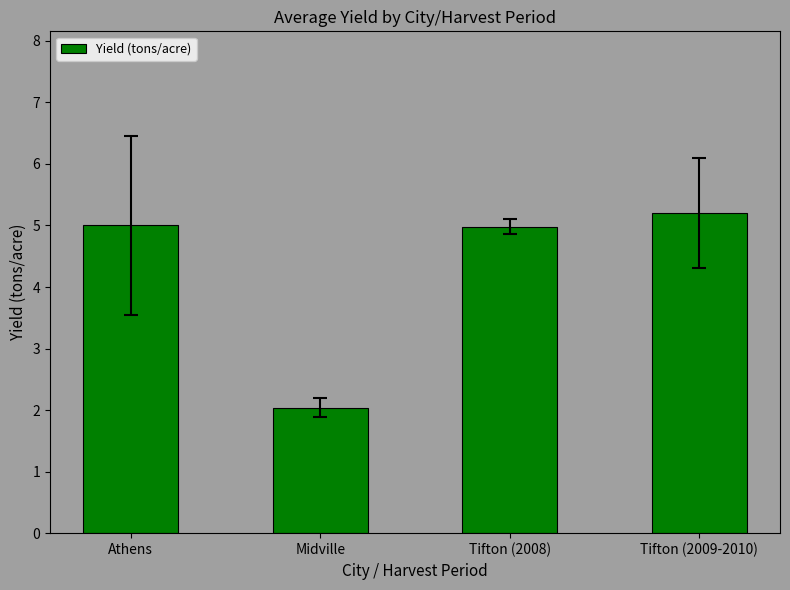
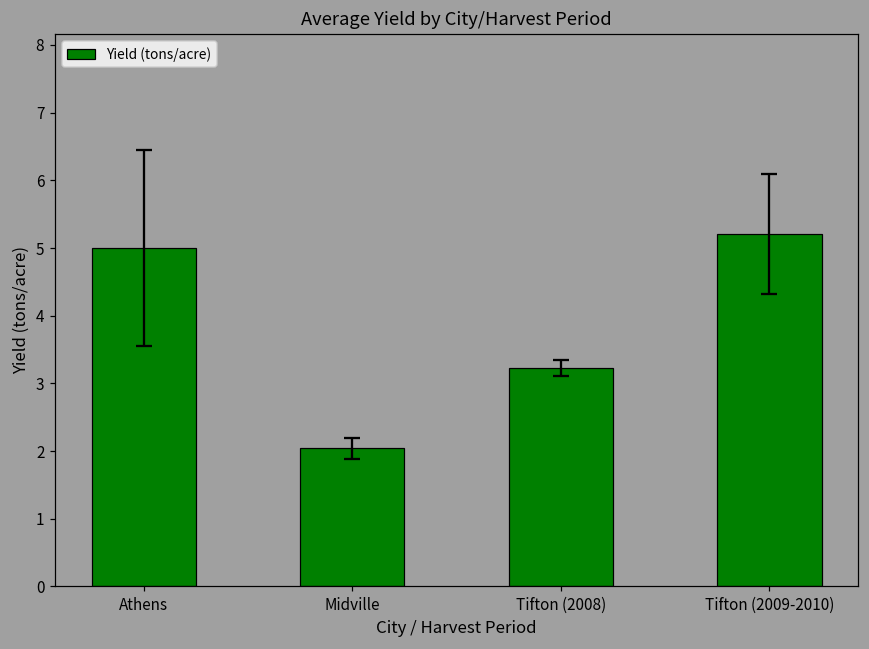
  {
    "Yield (tons/acre)": {
      "Athens": 5.0,
      "Midville": 2.0,
-     "Tifton (2008)": 5.0,
+     "Tifton (2008)": 3.2,
      "Tifton (2009-2010)": 5.2
    }
  }
